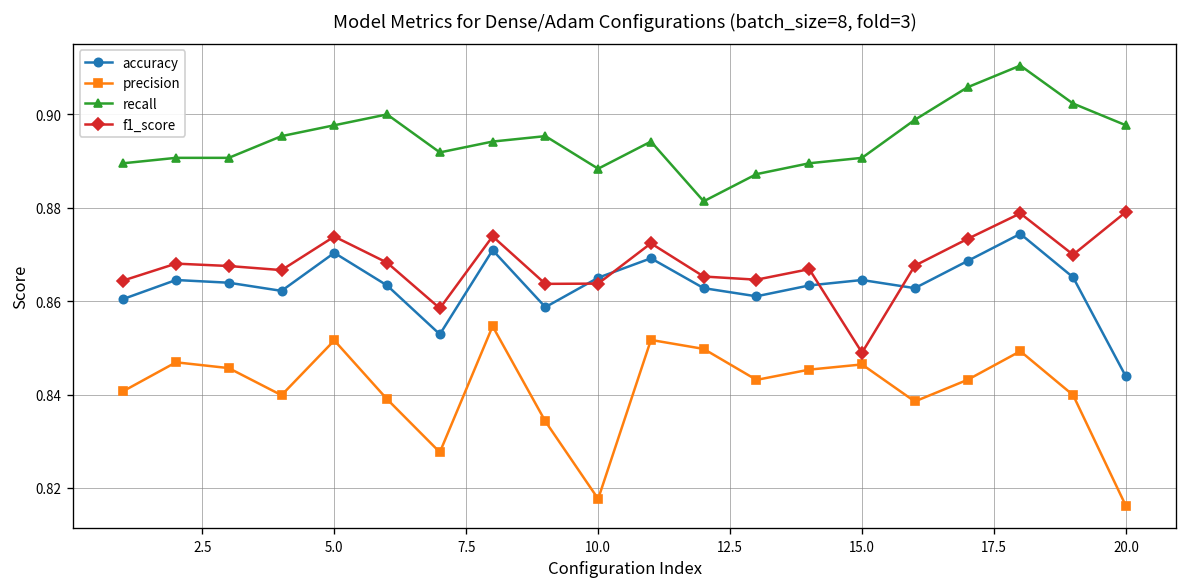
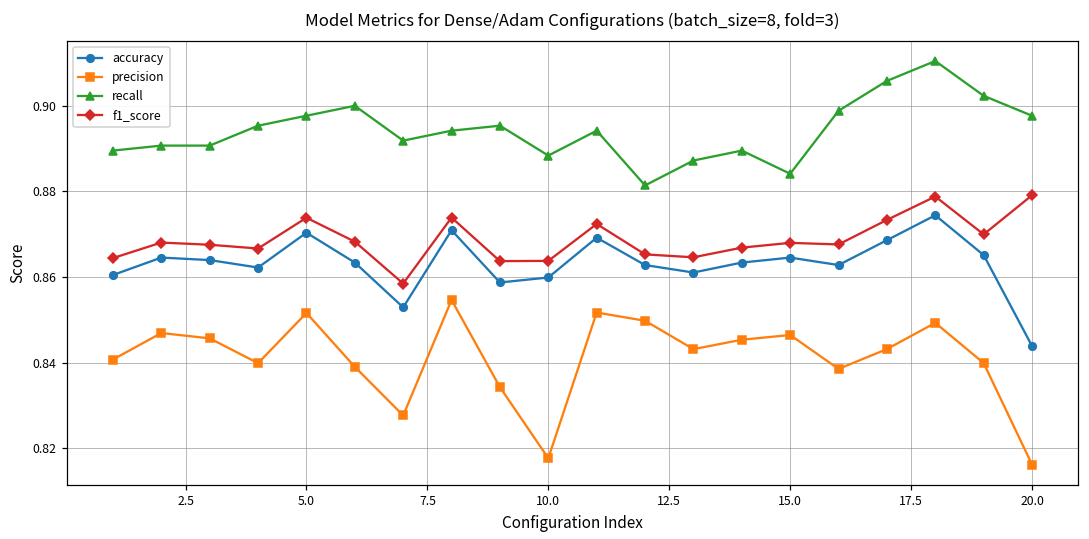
  {
    "accuracy": {
      "5.0": 0.870,
-     "10.0": 0.865,
+     "10.0": 0.860,
      "15.0": 0.865,
      "20.0": 0.844
    },
    "precision": {
      "5.0": 0.852,
      "10.0": 0.818,
      "15.0": 0.846,
      "20.0": 0.816
    },
    "recall": {
      "5.0": 0.898,
      "10.0": 0.888,
-     "15.0": 0.891,
+     "15.0": 0.884,
      "20.0": 0.898
    },
    "f1_score": {
      "5.0": 0.874,
      "10.0": 0.864,
-     "15.0": 0.849,
+     "15.0": 0.868,
      "20.0": 0.879
    }
  }
